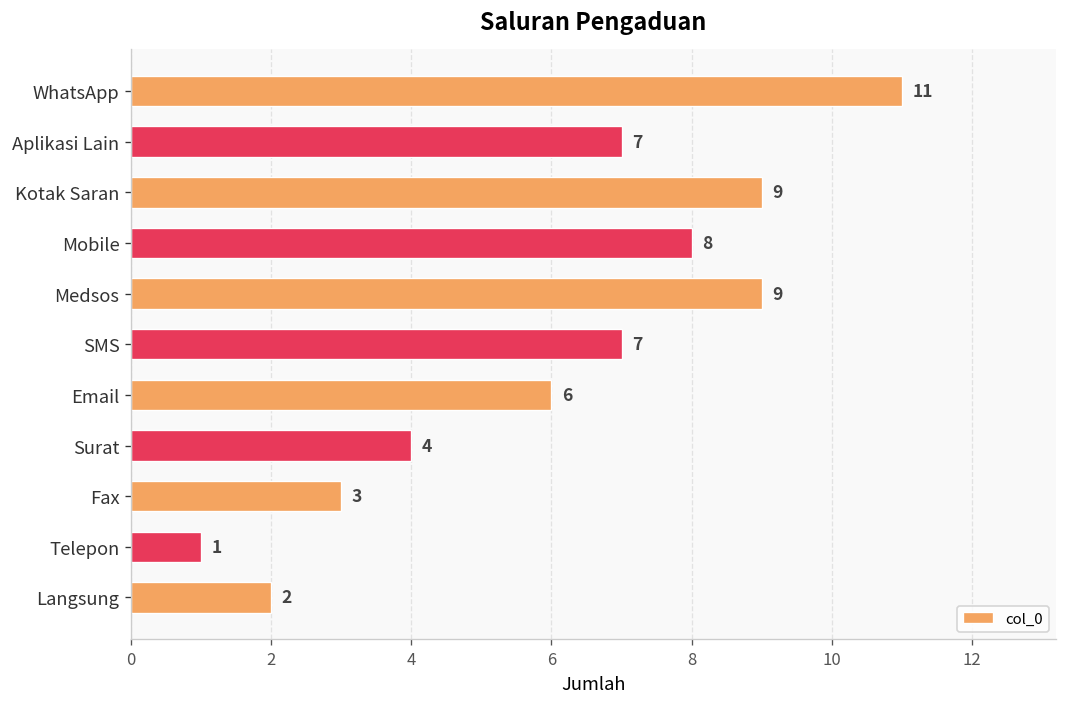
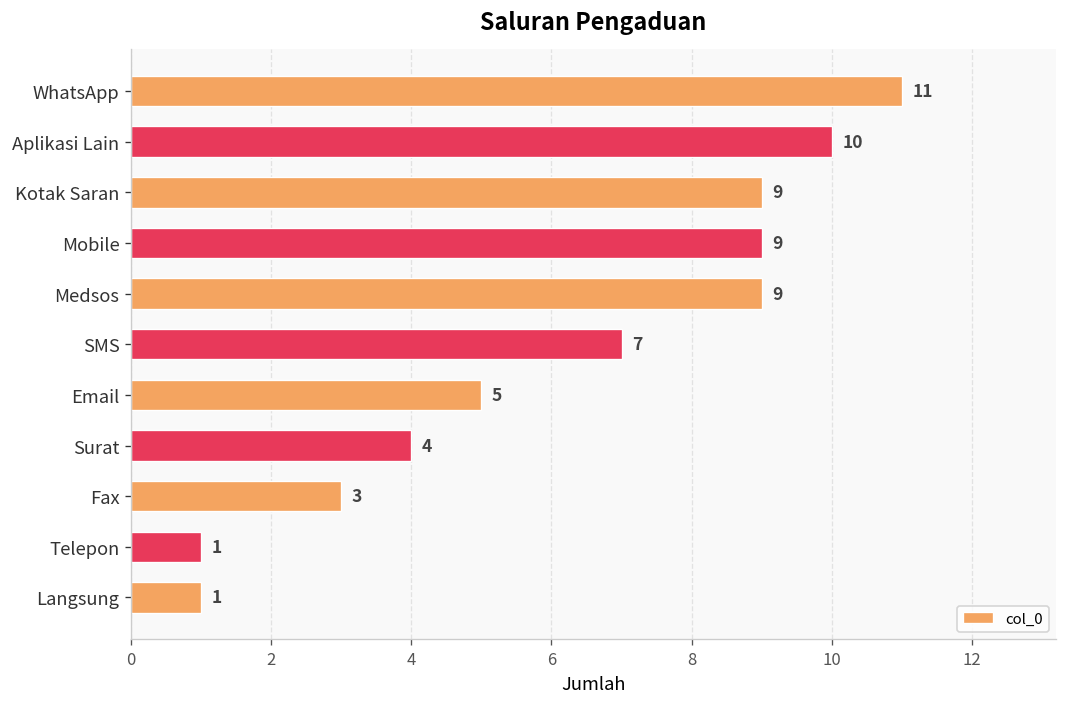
  {
    "WhatsApp": 11,
-   "Aplikasi Lain": 7,
+   "Aplikasi Lain": 10,
    "Kotak Saran": 9,
-   "Mobile": 8,
+   "Mobile": 9,
    "Medsos": 9,
    "SMS": 7,
-   "Email": 6,
+   "Email": 5,
    "Surat": 4,
    "Fax": 3,
    "Telepon": 1,
-   "Langsung": 2
+   "Langsung": 1
  }
